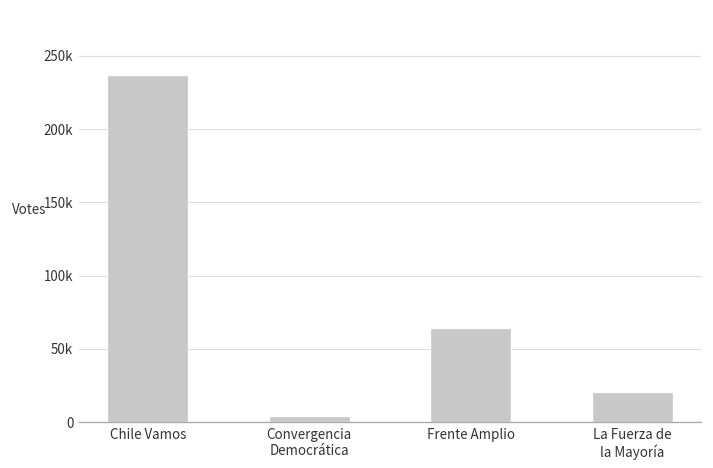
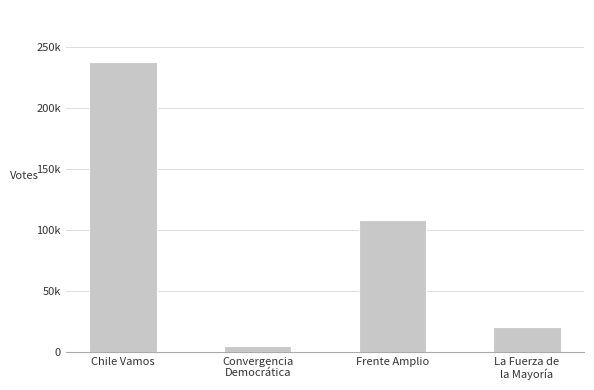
  {
    "Chile Vamos": 237000,
    "Convergencia Democrática": 4000,
-   "Frente Amplio": 64000,
+   "Frente Amplio": 108000,
    "La Fuerza de la Mayoría": 21000
  }
